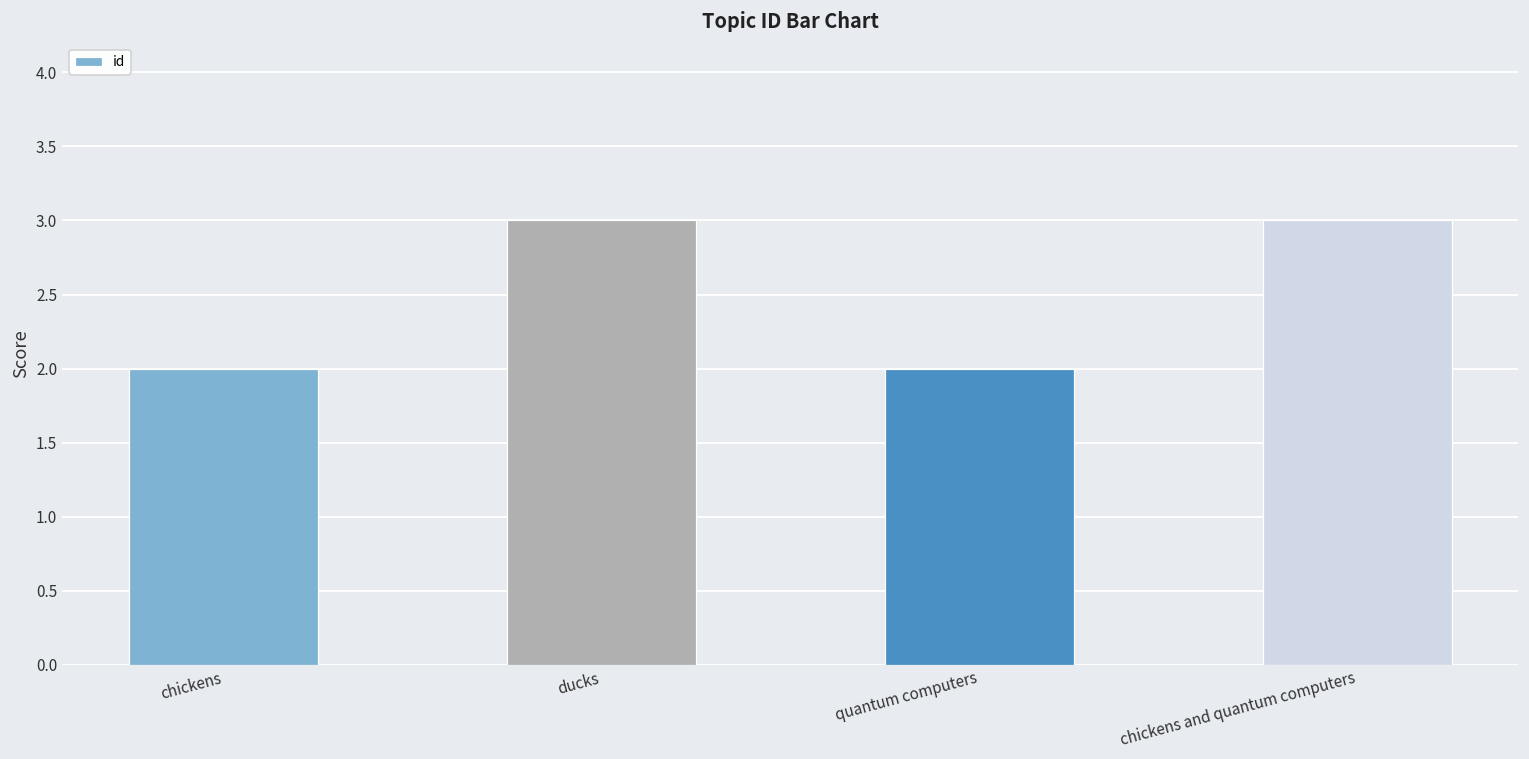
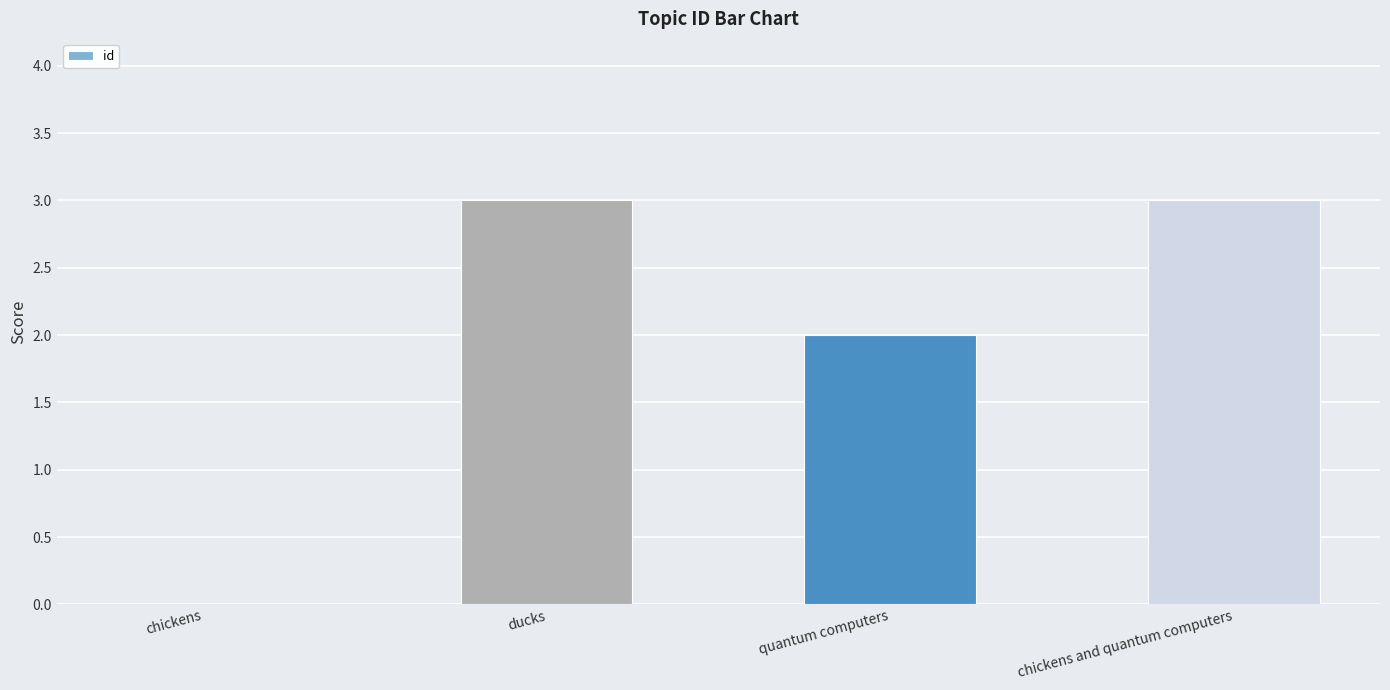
  {
-   "chickens": 2,
+   "chickens": 0,
    "ducks": 3,
    "quantum computers": 2,
    "chickens and quantum computers": 3
  }
